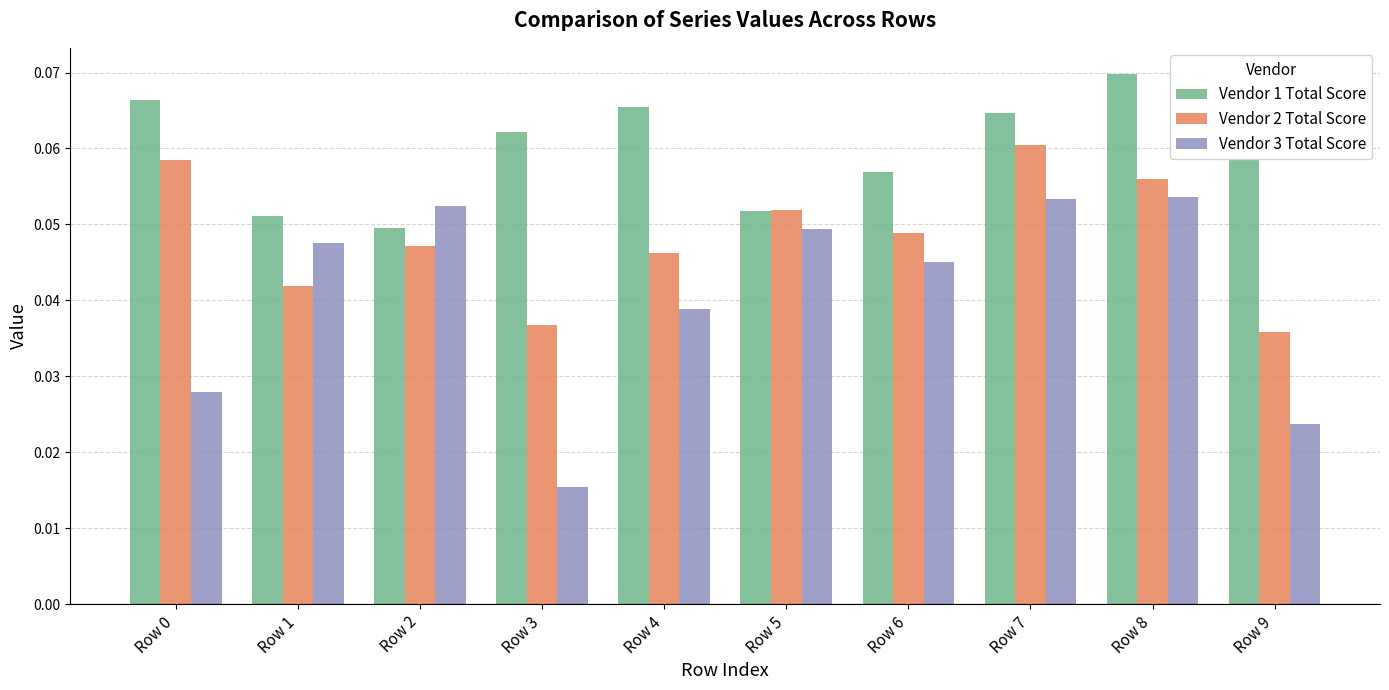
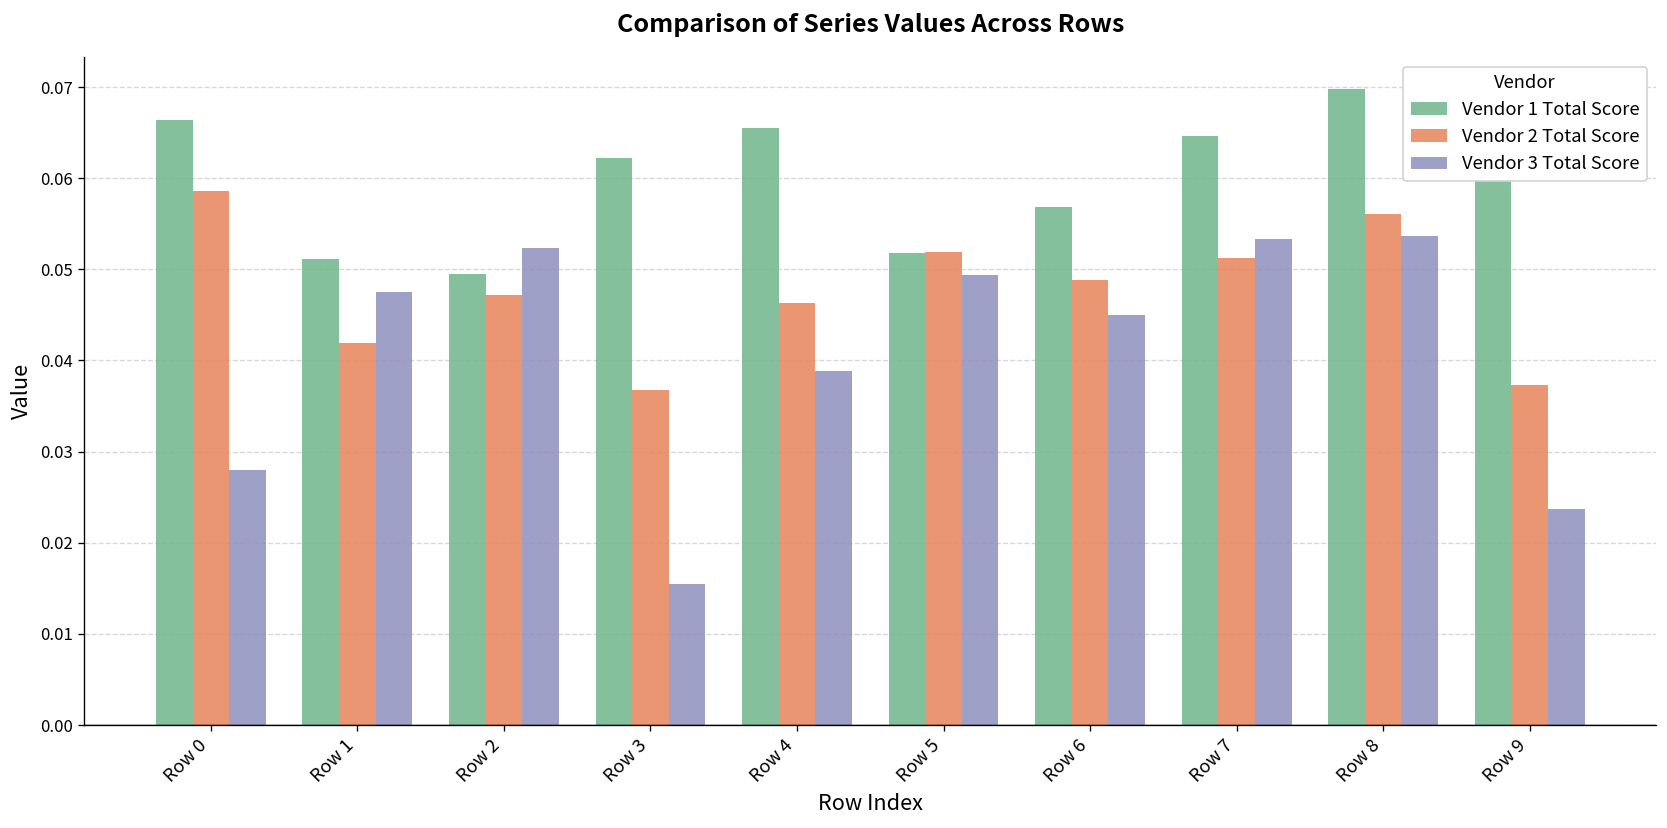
  {
    "Vendor 1 Total Score": {
      "Row 0": 0.066,
      "Row 1": 0.051,
      "Row 2": 0.049,
      "Row 3": 0.062,
      "Row 4": 0.066,
      "Row 5": 0.052,
      "Row 6": 0.057,
      "Row 7": 0.065,
      "Row 8": 0.070
    },
    "Vendor 2 Total Score": {
      "Row 0": 0.059,
      "Row 1": 0.042,
      "Row 2": 0.047,
      "Row 3": 0.037,
      "Row 4": 0.046,
      "Row 5": 0.052,
      "Row 6": 0.049,
-     "Row 7": 0.060,
+     "Row 7": 0.051,
      "Row 8": 0.056,
-     "Row 9": 0.036
+     "Row 9": 0.037
    },
    "Vendor 3 Total Score": {
      "Row 0": 0.028,
      "Row 1": 0.047,
      "Row 2": 0.052,
      "Row 3": 0.015,
      "Row 4": 0.039,
      "Row 5": 0.049,
      "Row 6": 0.045,
      "Row 7": 0.053,
      "Row 8": 0.054,
      "Row 9": 0.024
    }
  }
